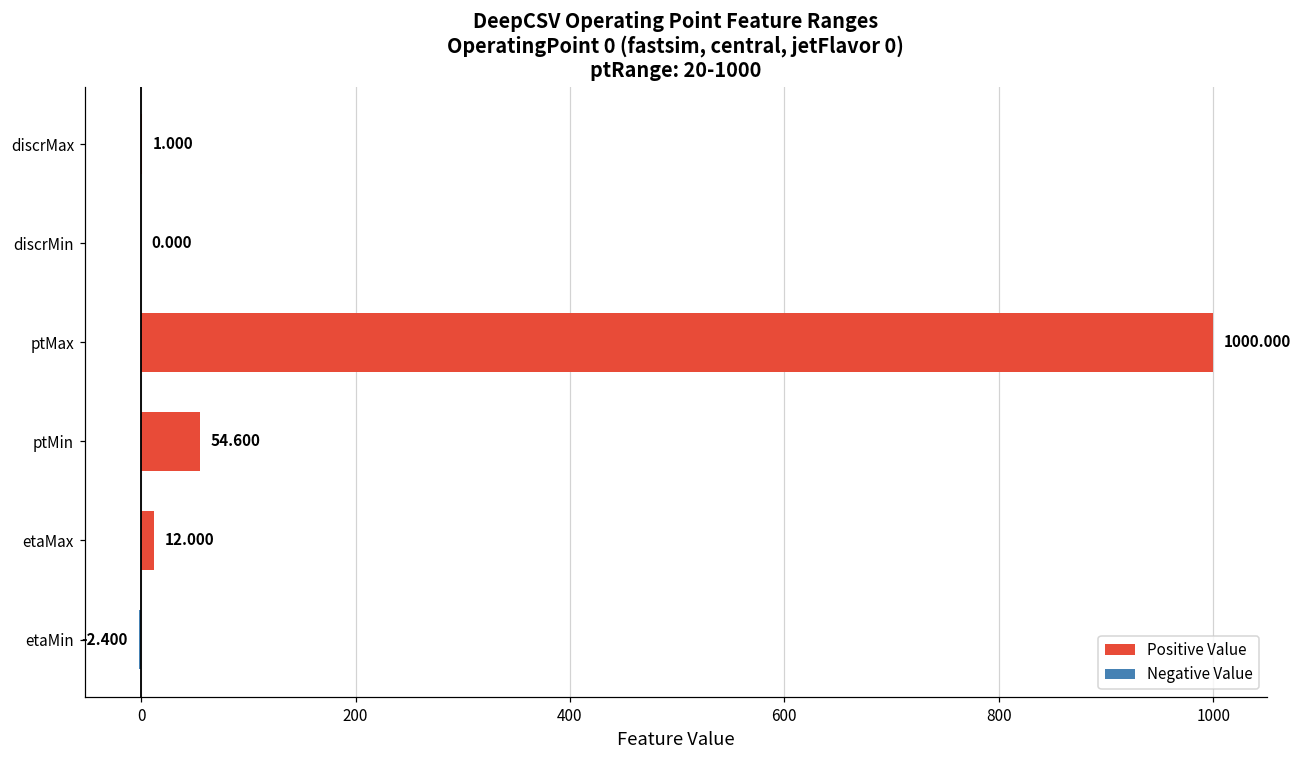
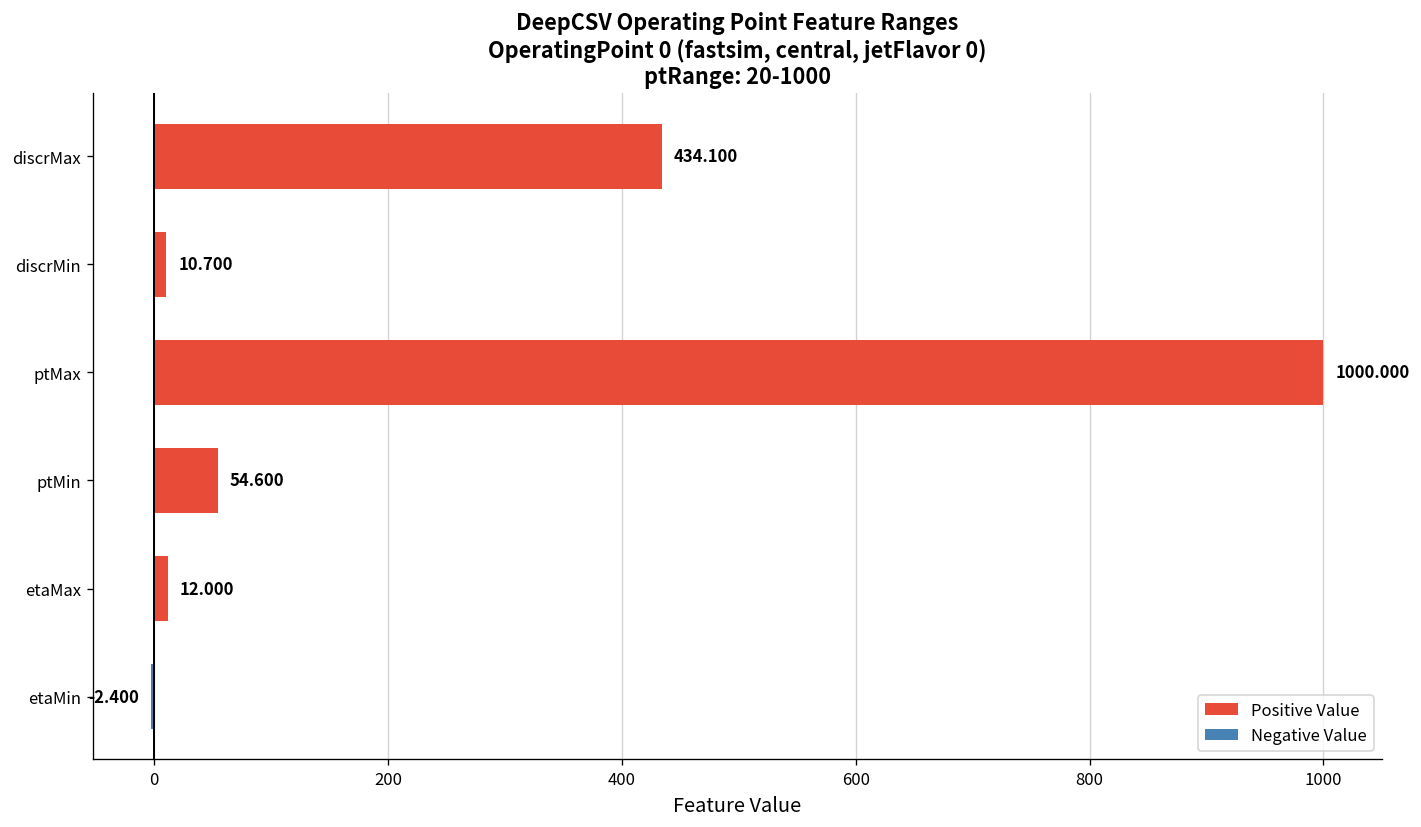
  {
-   "discrMax": 1.000,
-   "discrMin": 0.000,
+   "discrMax": 434.100,
+   "discrMin": 10.700,
    "ptMax": 1000.000,
    "ptMin": 54.600,
    "etaMax": 12.000,
    "etaMin": -2.400
  }
